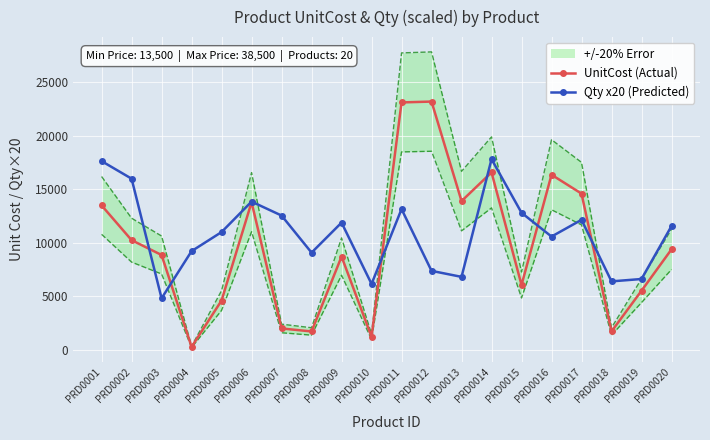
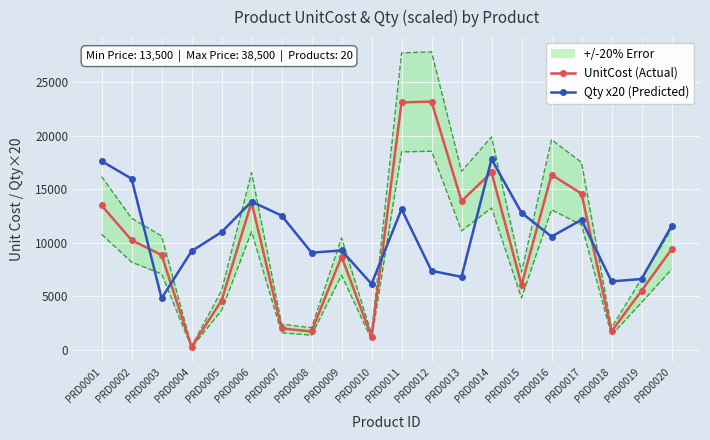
  {
    "+/-20% Error": {
      "PRD0001": 16200,
      "PRD0002": 12300,
      "PRD0003": 10600,
      "PRD0005": 5500,
      "PRD0006": 16500,
      "PRD0007": 2400,
      "PRD0008": 2100,
      "PRD0009": 10500,
      "PRD0010": 1500,
      "PRD0011": 27700,
      "PRD0012": 27800,
      "PRD0013": 16700,
      "PRD0014": 19900,
      "PRD0015": 7300,
      "PRD0016": 19600,
      "PRD0017": 17500,
      "PRD0018": 2100,
      "PRD0020": 11300
    },
    "UnitCost (Actual)": {
      "PRD0001": 13500,
      "PRD0002": 10200,
      "PRD0003": 8900,
      "PRD0005": 4600,
      "PRD0007": 2000,
      "PRD0008": 1700,
      "PRD0009": 8700,
      "PRD0010": 1200,
      "PRD0011": 23100,
      "PRD0012": 23200,
      "PRD0013": 13900,
      "PRD0014": 16600,
      "PRD0015": 6100,
      "PRD0016": 16300,
      "PRD0017": 14600,
      "PRD0018": 1700,
      "PRD0019": 5500,
      "PRD0020": 9400
    },
    "Qty x20 (Predicted)": {
      "PRD0001": 17600,
      "PRD0002": 16000,
      "PRD0003": 4800,
      "PRD0004": 9200,
      "PRD0005": 11000,
      "PRD0007": 12500,
      "PRD0008": 9100,
-     "PRD0009": 11900,
+     "PRD0009": 9300,
      "PRD0010": 6200,
      "PRD0011": 13100,
      "PRD0012": 7400,
      "PRD0013": 6800,
      "PRD0014": 17800,
      "PRD0015": 12800,
      "PRD0016": 10600,
      "PRD0017": 12100,
      "PRD0018": 6400,
      "PRD0020": 11600
    }
  }
